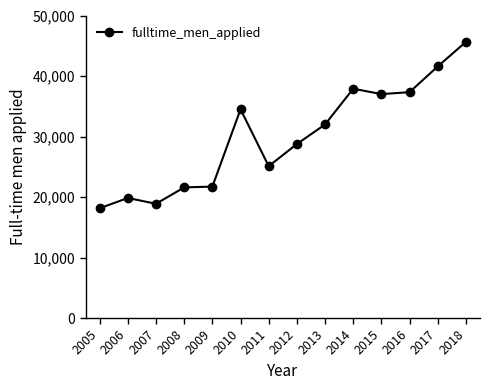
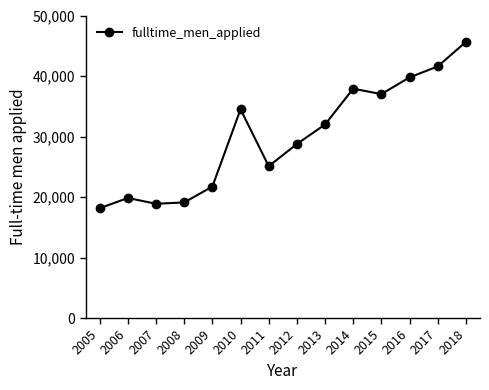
  {
    "2005": "18,000",
    "2006": "20,000",
    "2007": "19,000",
-   "2008": "22,000",
+   "2008": "19,000",
    "2009": "22,000",
    "2010": "34,000",
    "2011": "25,000",
    "2012": "29,000",
    "2013": "32,000",
    "2014": "38,000",
    "2015": "37,000",
-   "2016": "37,000",
+   "2016": "40,000",
    "2017": "42,000",
    "2018": "46,000"
  }
